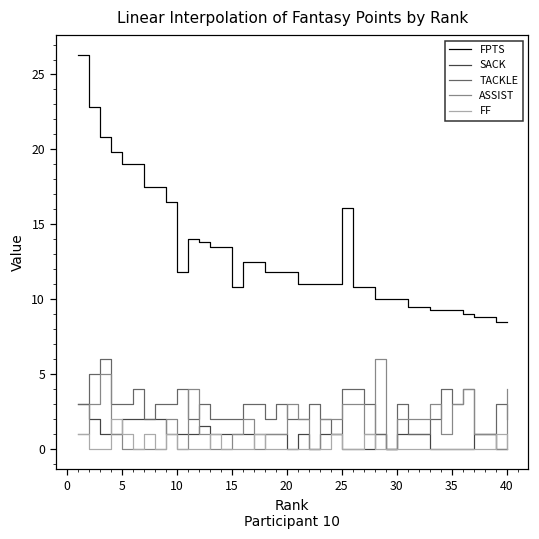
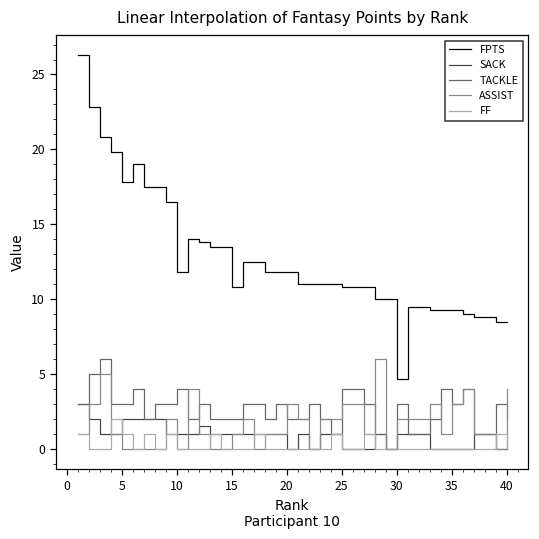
  {
    "FPTS": {
-     "5": 19.0,
+     "5": 17.8,
      "10": 11.8,
      "15": 10.8,
      "20": 11.8,
-     "25": 16.1,
-     "30": 10.0,
+     "25": 10.8,
+     "30": 4.7,
      "35": 9.3,
      "40": 8.5
    }
  }
